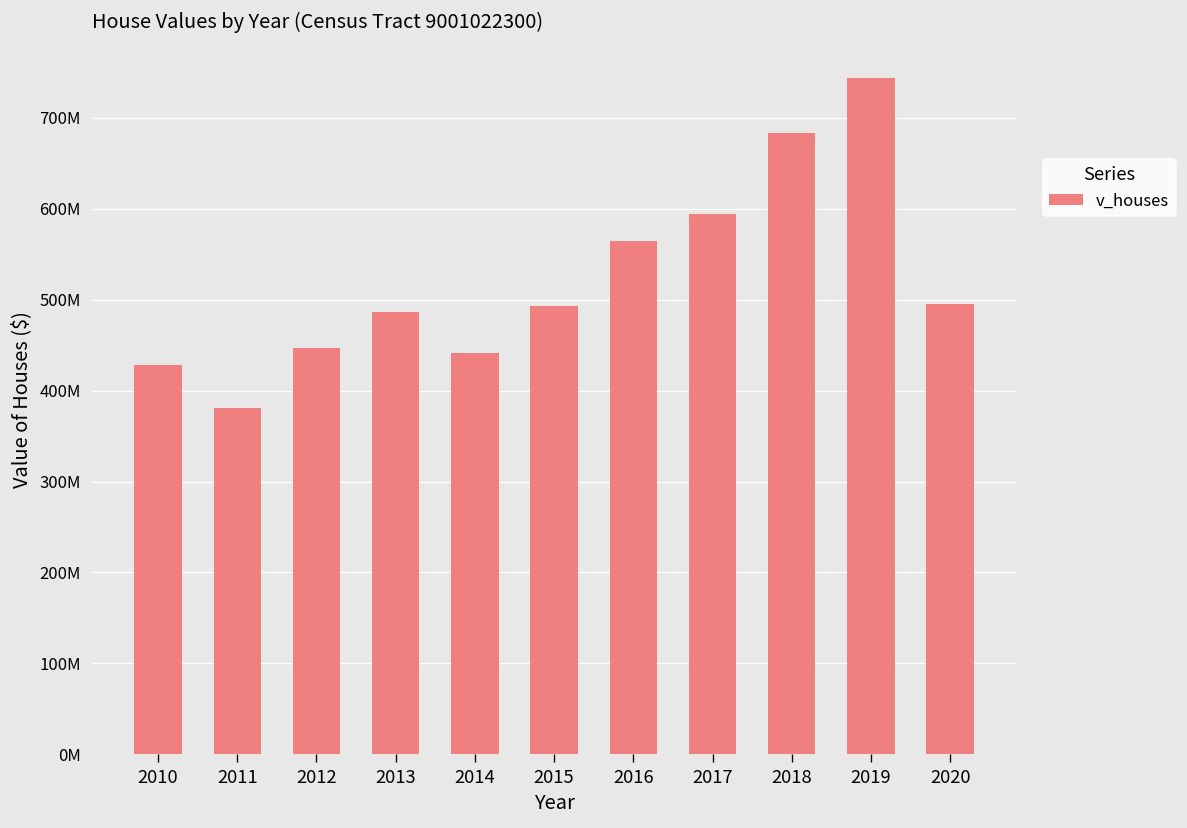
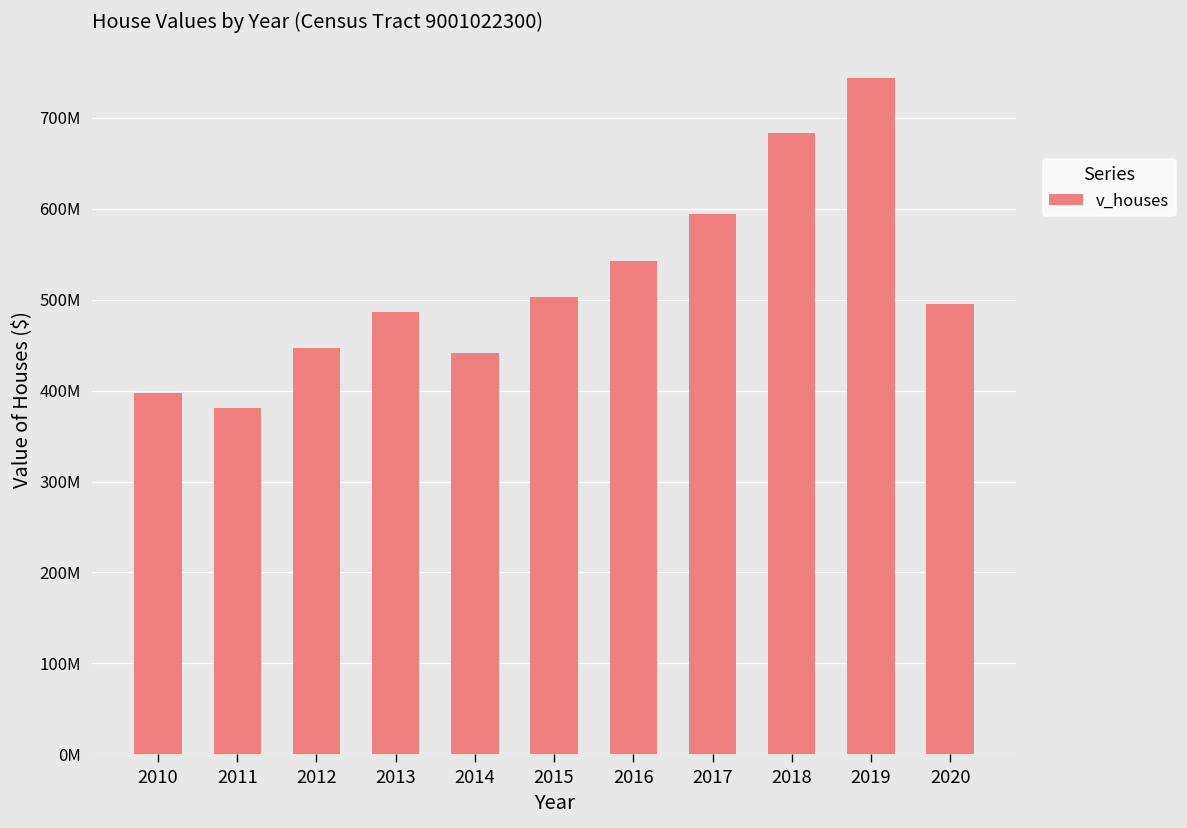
  {
-   "2010": 430000000,
+   "2010": 400000000,
    "2011": 380000000,
    "2012": 450000000,
    "2013": 490000000,
    "2014": 440000000,
-   "2015": 490000000,
-   "2016": 560000000,
+   "2015": 500000000,
+   "2016": 540000000,
    "2017": 590000000,
    "2018": 680000000,
    "2019": 740000000,
    "2020": 490000000
  }
